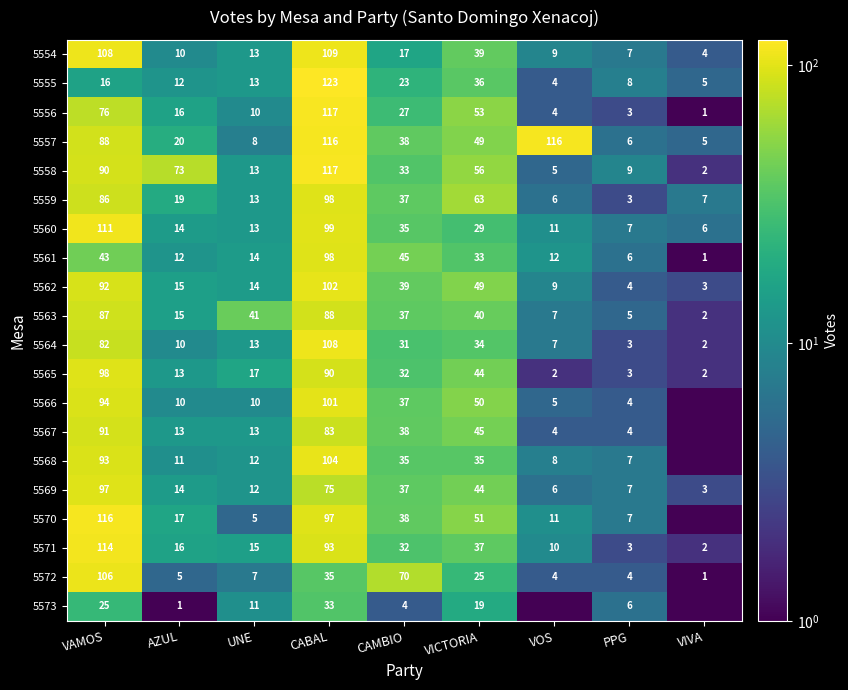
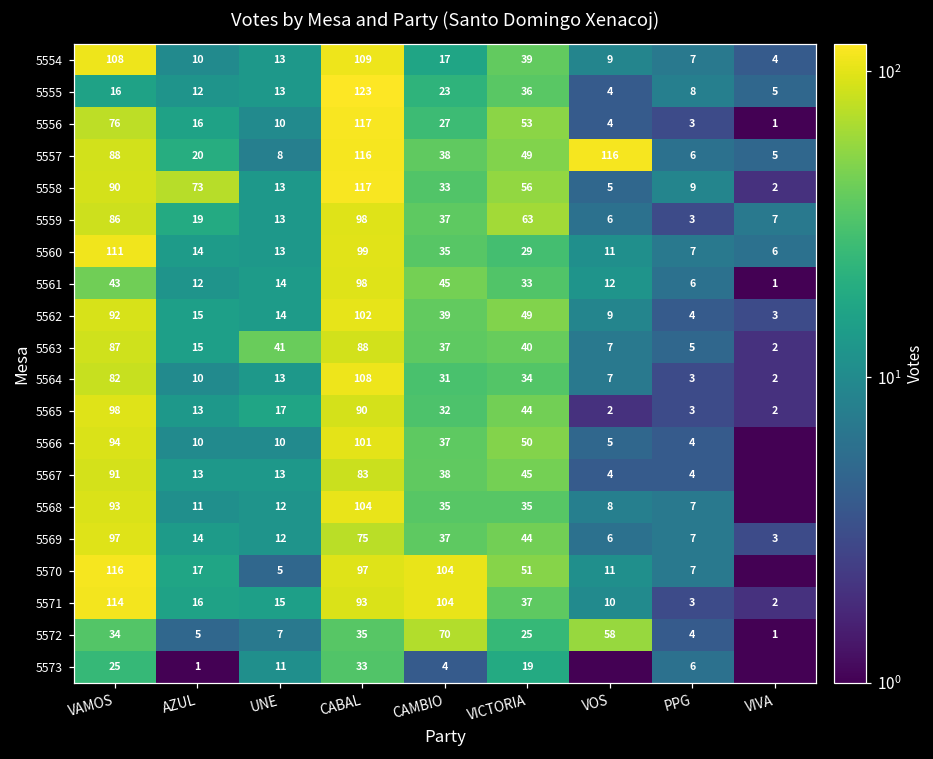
  {
    "5554": {
      "VAMOS": 108,
      "AZUL": 10,
      "UNE": 13,
      "CABAL": 109,
      "CAMBIO": 17,
      "VICTORIA": 39,
      "VOS": 9,
      "PPG": 7,
      "VIVA": 4
    },
    "5555": {
      "VAMOS": 16,
      "AZUL": 12,
      "UNE": 13,
      "CABAL": 123,
      "CAMBIO": 23,
      "VICTORIA": 36,
      "VOS": 4,
      "PPG": 8,
      "VIVA": 5
    },
    "5556": {
      "VAMOS": 76,
      "AZUL": 16,
      "UNE": 10,
      "CABAL": 117,
      "CAMBIO": 27,
      "VICTORIA": 53,
      "VOS": 4,
      "PPG": 3,
      "VIVA": 1
    },
    "5557": {
      "VAMOS": 88,
      "AZUL": 20,
      "UNE": 8,
      "CABAL": 116,
      "CAMBIO": 38,
      "VICTORIA": 49,
      "VOS": 116,
      "PPG": 6,
      "VIVA": 5
    },
    "5558": {
      "VAMOS": 90,
      "AZUL": 73,
      "UNE": 13,
      "CABAL": 117,
      "CAMBIO": 33,
      "VICTORIA": 56,
      "VOS": 5,
      "PPG": 9,
      "VIVA": 2
    },
    "5559": {
      "VAMOS": 86,
      "AZUL": 19,
      "UNE": 13,
      "CABAL": 98,
      "CAMBIO": 37,
      "VICTORIA": 63,
      "VOS": 6,
      "PPG": 3,
      "VIVA": 7
    },
    "5560": {
      "VAMOS": 111,
      "AZUL": 14,
      "UNE": 13,
      "CABAL": 99,
      "CAMBIO": 35,
      "VICTORIA": 29,
      "VOS": 11,
      "PPG": 7,
      "VIVA": 6
    },
    "5561": {
      "VAMOS": 43,
      "AZUL": 12,
      "UNE": 14,
      "CABAL": 98,
      "CAMBIO": 45,
      "VICTORIA": 33,
      "VOS": 12,
      "PPG": 6,
      "VIVA": 1
    },
    "5562": {
      "VAMOS": 92,
      "AZUL": 15,
      "UNE": 14,
      "CABAL": 102,
      "CAMBIO": 39,
      "VICTORIA": 49,
      "VOS": 9,
      "PPG": 4,
      "VIVA": 3
    },
    "5563": {
      "VAMOS": 87,
      "AZUL": 15,
      "UNE": 41,
      "CABAL": 88,
      "CAMBIO": 37,
      "VICTORIA": 40,
      "VOS": 7,
      "PPG": 5,
      "VIVA": 2
    },
    "5564": {
      "VAMOS": 82,
      "AZUL": 10,
      "UNE": 13,
      "CABAL": 108,
      "CAMBIO": 31,
      "VICTORIA": 34,
      "VOS": 7,
      "PPG": 3,
      "VIVA": 2
    },
    "5565": {
      "VAMOS": 98,
      "AZUL": 13,
      "UNE": 17,
      "CABAL": 90,
      "CAMBIO": 32,
      "VICTORIA": 44,
      "VOS": 2,
      "PPG": 3,
      "VIVA": 2
    },
    "5566": {
      "VAMOS": 94,
      "AZUL": 10,
      "UNE": 10,
      "CABAL": 101,
      "CAMBIO": 37,
      "VICTORIA": 50,
      "VOS": 5,
      "PPG": 4
    },
    "5567": {
      "VAMOS": 91,
      "AZUL": 13,
      "UNE": 13,
      "CABAL": 83,
      "CAMBIO": 38,
      "VICTORIA": 45,
      "VOS": 4,
      "PPG": 4
    },
    "5568": {
      "VAMOS": 93,
      "AZUL": 11,
      "UNE": 12,
      "CABAL": 104,
      "CAMBIO": 35,
      "VICTORIA": 35,
      "VOS": 8,
      "PPG": 7
    },
    "5569": {
      "VAMOS": 97,
      "AZUL": 14,
      "UNE": 12,
      "CABAL": 75,
      "CAMBIO": 37,
      "VICTORIA": 44,
      "VOS": 6,
      "PPG": 7,
      "VIVA": 3
    },
    "5570": {
      "VAMOS": 116,
      "AZUL": 17,
      "UNE": 5,
      "CABAL": 97,
-     "CAMBIO": 38,
+     "CAMBIO": 104,
      "VICTORIA": 51,
      "VOS": 11,
      "PPG": 7
    },
    "5571": {
      "VAMOS": 114,
      "AZUL": 16,
      "UNE": 15,
      "CABAL": 93,
-     "CAMBIO": 32,
+     "CAMBIO": 104,
      "VICTORIA": 37,
      "VOS": 10,
      "PPG": 3,
      "VIVA": 2
    },
    "5572": {
-     "VAMOS": 106,
+     "VAMOS": 34,
      "AZUL": 5,
      "UNE": 7,
      "CABAL": 35,
      "CAMBIO": 70,
      "VICTORIA": 25,
-     "VOS": 4,
+     "VOS": 58,
      "PPG": 4,
      "VIVA": 1
    },
    "5573": {
      "VAMOS": 25,
      "AZUL": 1,
      "UNE": 11,
      "CABAL": 33,
      "CAMBIO": 4,
      "VICTORIA": 19,
      "PPG": 6
    }
  }
